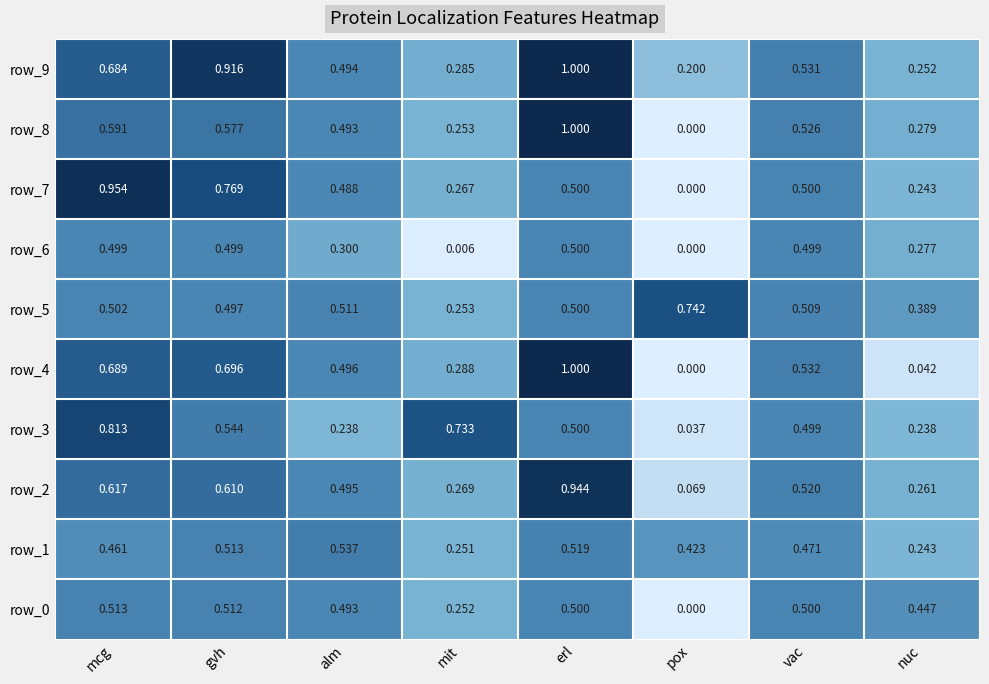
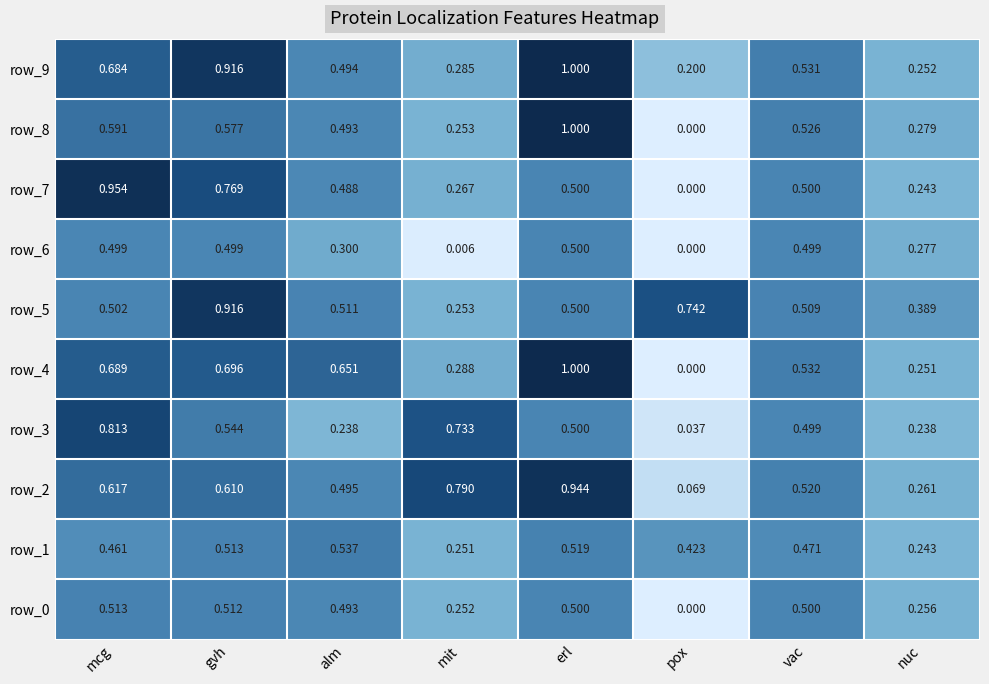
  {
    "row_9": {
      "mcg": 0.684,
      "gvh": 0.916,
      "alm": 0.494,
      "mit": 0.285,
      "erl": 1.000,
      "pox": 0.200,
      "vac": 0.531,
      "nuc": 0.252
    },
    "row_8": {
      "mcg": 0.591,
      "gvh": 0.577,
      "alm": 0.493,
      "mit": 0.253,
      "erl": 1.000,
      "pox": 0.000,
      "vac": 0.526,
      "nuc": 0.279
    },
    "row_7": {
      "mcg": 0.954,
      "gvh": 0.769,
      "alm": 0.488,
      "mit": 0.267,
      "erl": 0.500,
      "pox": 0.000,
      "vac": 0.500,
      "nuc": 0.243
    },
    "row_6": {
      "mcg": 0.499,
      "gvh": 0.499,
      "alm": 0.300,
      "mit": 0.006,
      "erl": 0.500,
      "pox": 0.000,
      "vac": 0.499,
      "nuc": 0.277
    },
    "row_5": {
      "mcg": 0.502,
-     "gvh": 0.497,
+     "gvh": 0.916,
      "alm": 0.511,
      "mit": 0.253,
      "erl": 0.500,
      "pox": 0.742,
      "vac": 0.509,
      "nuc": 0.389
    },
    "row_4": {
      "mcg": 0.689,
      "gvh": 0.696,
-     "alm": 0.496,
+     "alm": 0.651,
      "mit": 0.288,
      "erl": 1.000,
      "pox": 0.000,
      "vac": 0.532,
-     "nuc": 0.042
+     "nuc": 0.251
    },
    "row_3": {
      "mcg": 0.813,
      "gvh": 0.544,
      "alm": 0.238,
      "mit": 0.733,
      "erl": 0.500,
      "pox": 0.037,
      "vac": 0.499,
      "nuc": 0.238
    },
    "row_2": {
      "mcg": 0.617,
      "gvh": 0.610,
      "alm": 0.495,
-     "mit": 0.269,
+     "mit": 0.790,
      "erl": 0.944,
      "pox": 0.069,
      "vac": 0.520,
      "nuc": 0.261
    },
    "row_1": {
      "mcg": 0.461,
      "gvh": 0.513,
      "alm": 0.537,
      "mit": 0.251,
      "erl": 0.519,
      "pox": 0.423,
      "vac": 0.471,
      "nuc": 0.243
    },
    "row_0": {
      "mcg": 0.513,
      "gvh": 0.512,
      "alm": 0.493,
      "mit": 0.252,
      "erl": 0.500,
      "pox": 0.000,
      "vac": 0.500,
-     "nuc": 0.447
+     "nuc": 0.256
    }
  }
